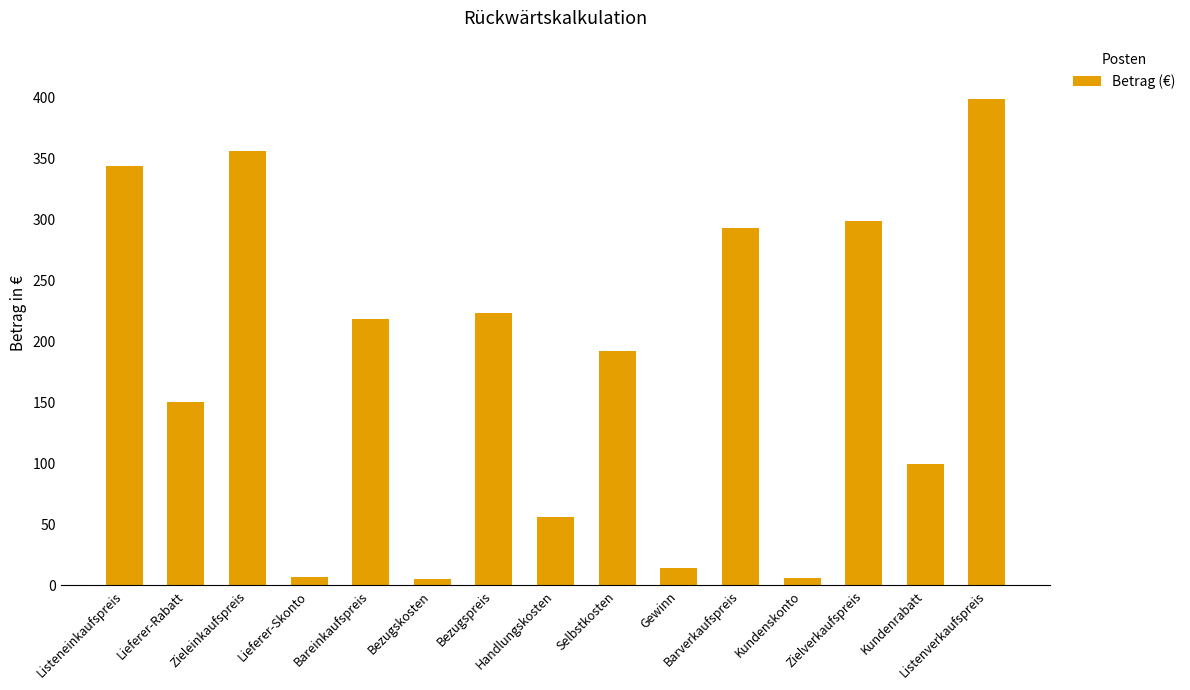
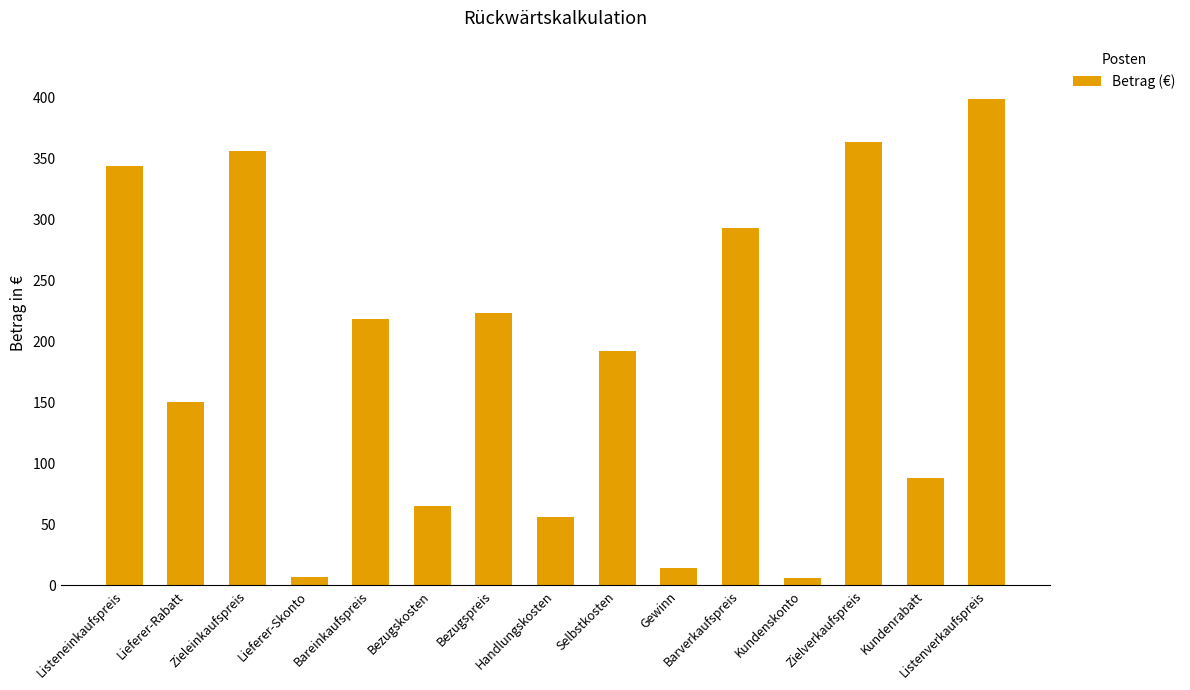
  {
    "Listeneinkaufspreis": 344,
    "Lieferer-Rabatt": 150,
    "Zieleinkaufspreis": 356,
    "Lieferer-Skonto": 7,
    "Bareinkaufspreis": 219,
-   "Bezugskosten": 5,
+   "Bezugskosten": 65,
    "Bezugspreis": 223,
    "Handlungskosten": 56,
    "Selbstkosten": 193,
    "Gewinn": 14,
    "Barverkaufspreis": 293,
    "Kundenskonto": 6,
-   "Zielverkaufspreis": 299,
-   "Kundenrabatt": 100,
+   "Zielverkaufspreis": 363,
+   "Kundenrabatt": 88,
    "Listenverkaufspreis": 399
  }
